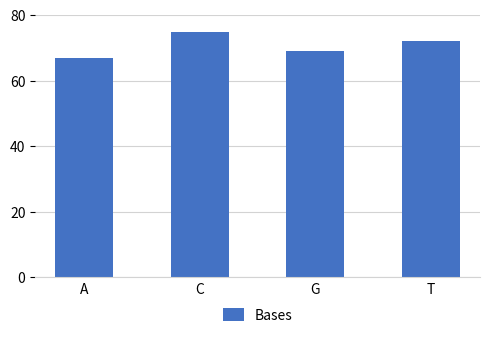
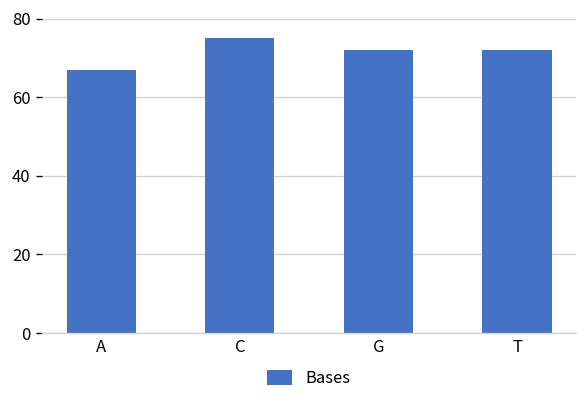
  {
    "A": 67,
    "C": 75,
-   "G": 69,
+   "G": 72,
    "T": 72
  }
